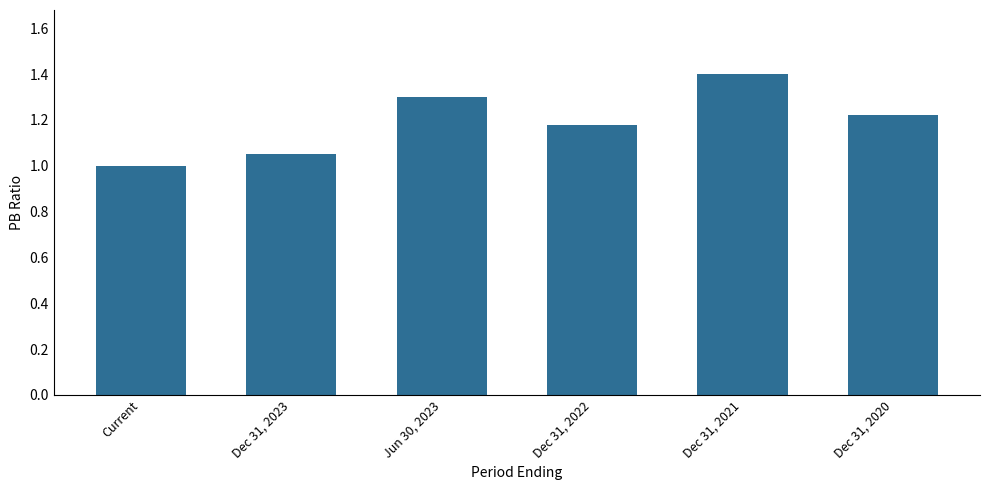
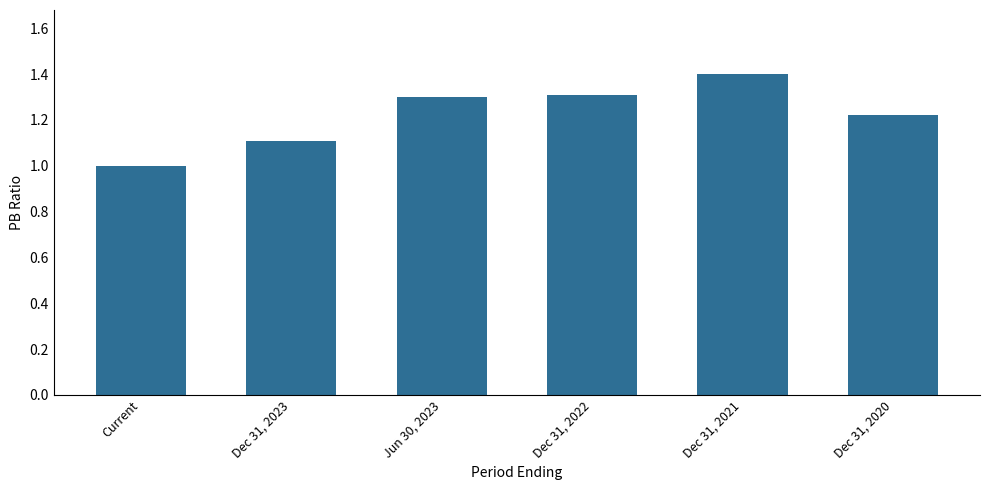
  {
    "Current": 1.00,
-   "Dec 31, 2023": 1.05,
+   "Dec 31, 2023": 1.11,
    "Jun 30, 2023": 1.30,
-   "Dec 31, 2022": 1.18,
+   "Dec 31, 2022": 1.31,
    "Dec 31, 2021": 1.40,
    "Dec 31, 2020": 1.22
  }
